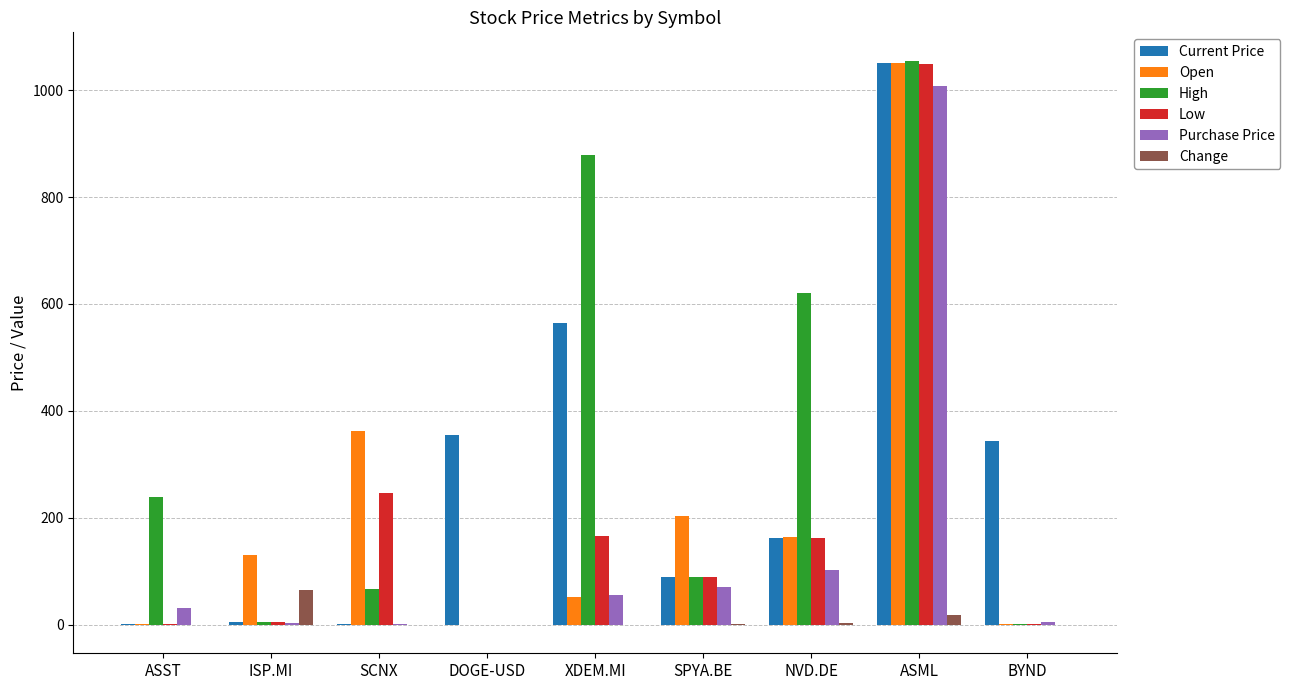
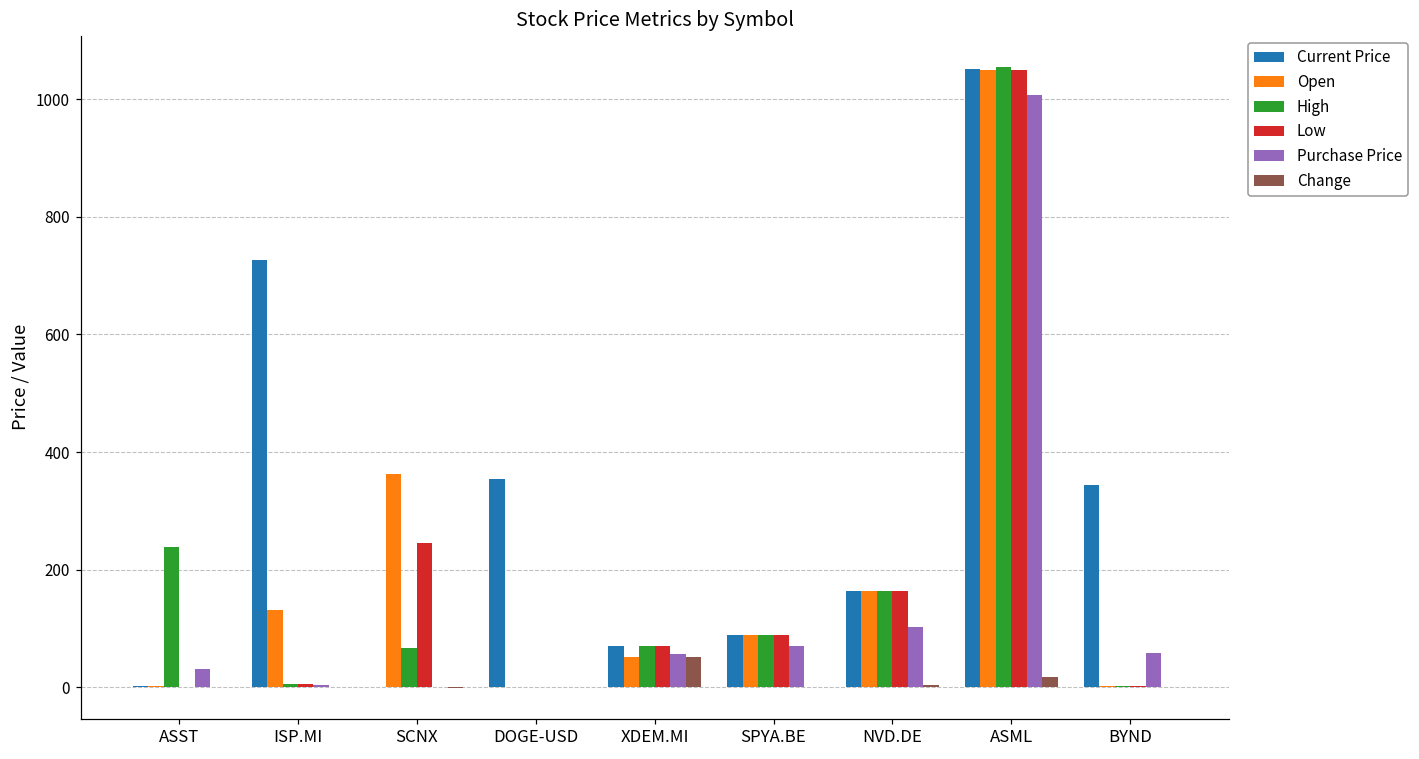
  {
    "Current Price": {
-     "ISP.MI": 10,
+     "ISP.MI": 730,
      "DOGE-USD": 350,
-     "XDEM.MI": 560,
+     "XDEM.MI": 70,
      "SPYA.BE": 90,
      "NVD.DE": 160,
      "ASML": 1050,
      "BYND": 340
    },
    "Open": {
      "ISP.MI": 130,
      "SCNX": 360,
      "XDEM.MI": 50,
-     "SPYA.BE": 200,
+     "SPYA.BE": 90,
      "NVD.DE": 160,
      "ASML": 1050
    },
    "High": {
      "ASST": 240,
      "ISP.MI": 10,
      "SCNX": 70,
-     "XDEM.MI": 880,
+     "XDEM.MI": 70,
      "SPYA.BE": 90,
-     "NVD.DE": 620,
+     "NVD.DE": 160,
      "ASML": 1060
    },
    "Low": {
      "ISP.MI": 10,
      "SCNX": 250,
-     "XDEM.MI": 170,
+     "XDEM.MI": 70,
      "SPYA.BE": 90,
      "NVD.DE": 160,
      "ASML": 1050
    },
    "Purchase Price": {
      "ASST": 30,
      "XDEM.MI": 60,
      "SPYA.BE": 70,
      "NVD.DE": 100,
      "ASML": 1010,
-     "BYND": 10
+     "BYND": 60
    },
    "Change": {
-     "ISP.MI": 60,
-     "XDEM.MI": 0,
+     "ISP.MI": 0,
+     "XDEM.MI": 50,
      "ASML": 20
    }
  }
